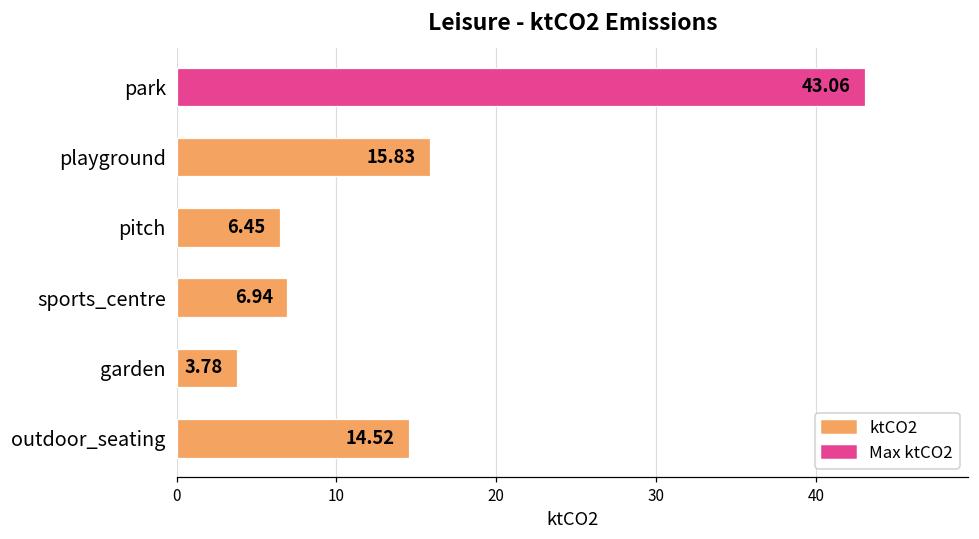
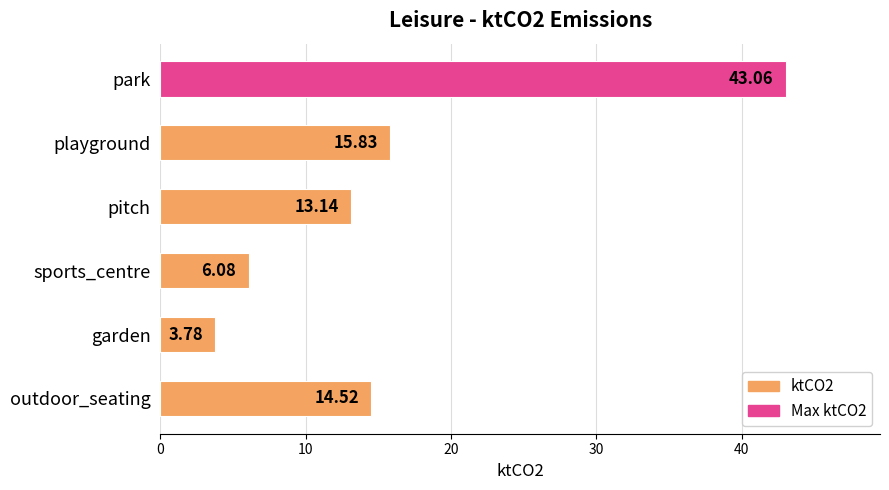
  {
    "park": 43.06,
    "playground": 15.83,
-   "pitch": 6.45,
-   "sports_centre": 6.94,
+   "pitch": 13.14,
+   "sports_centre": 6.08,
    "garden": 3.78,
    "outdoor_seating": 14.52
  }
